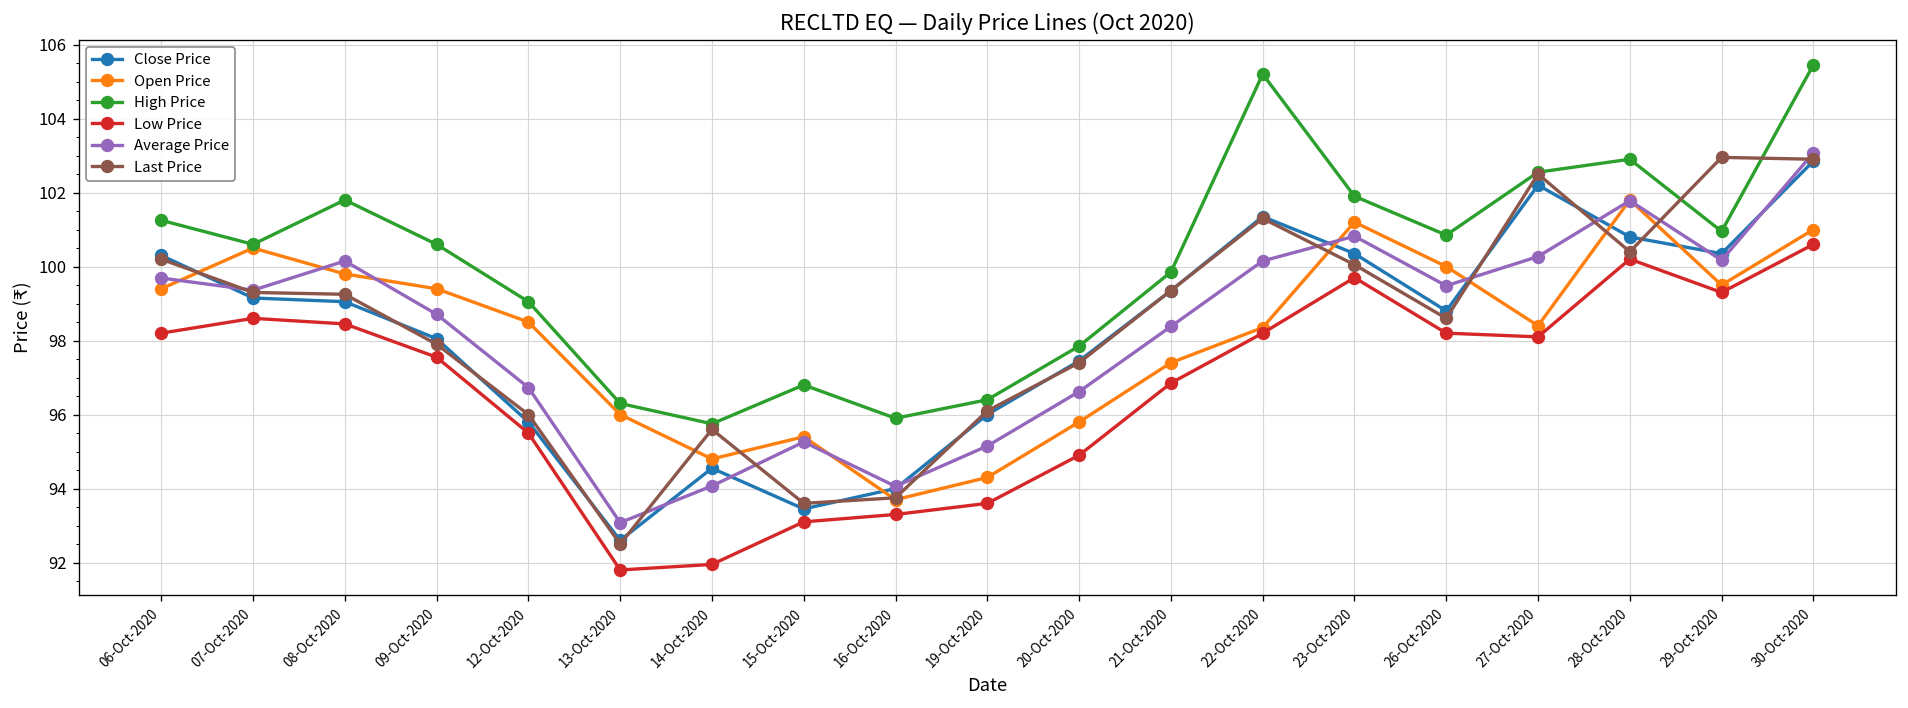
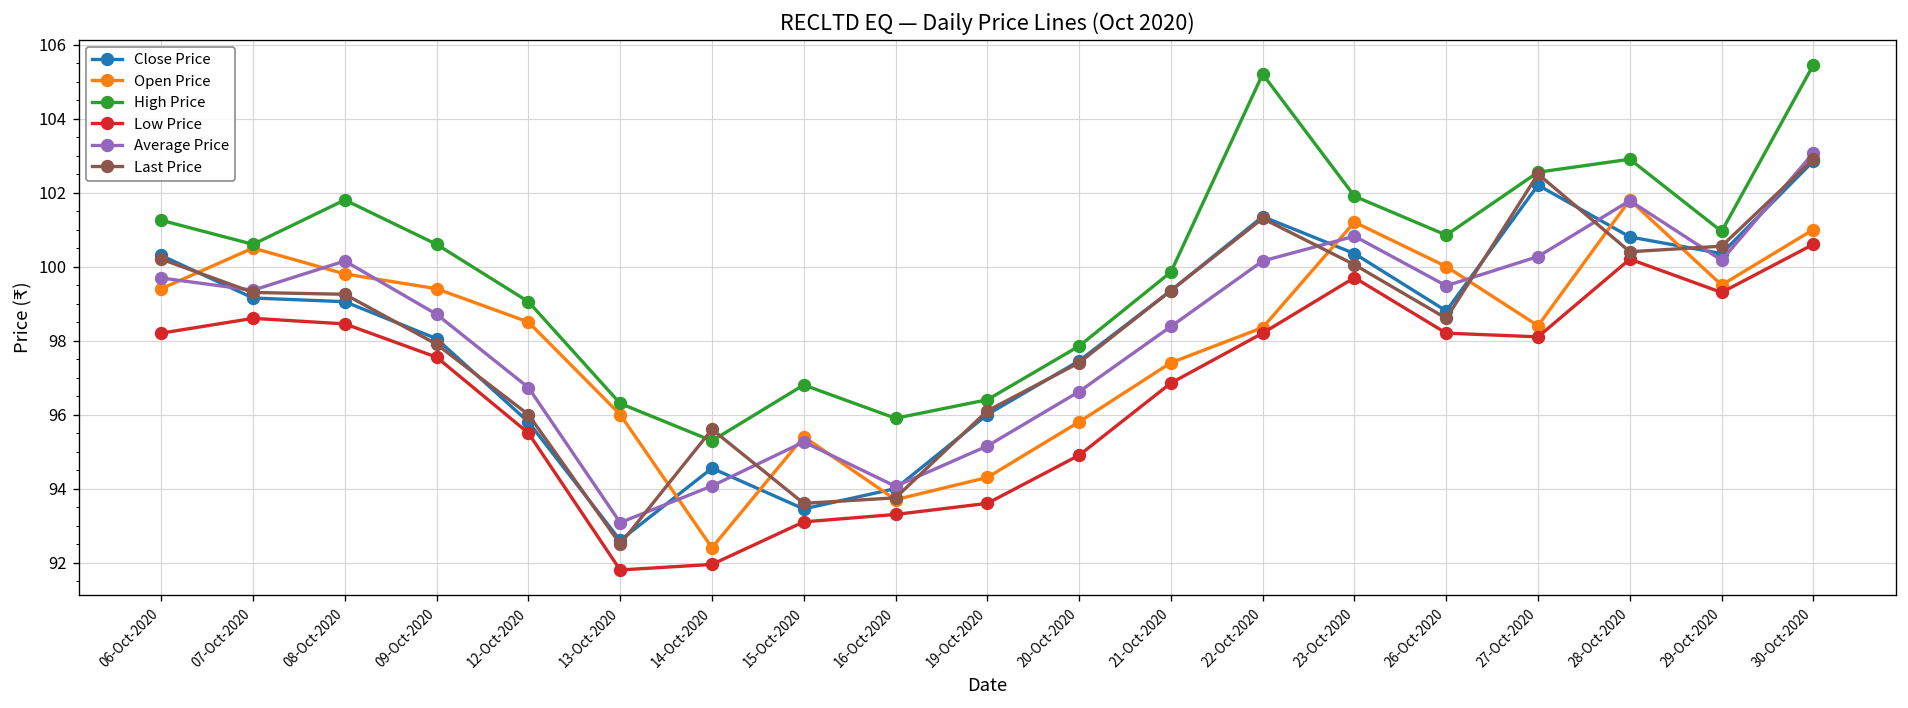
  {
    "Close Price": {
      "06-Oct-2020": 100.3,
      "07-Oct-2020": 99.2,
      "08-Oct-2020": 99.1,
      "09-Oct-2020": 98.1,
      "12-Oct-2020": 95.8,
      "13-Oct-2020": 92.6,
      "14-Oct-2020": 94.6,
      "15-Oct-2020": 93.5,
      "19-Oct-2020": 96.0,
      "23-Oct-2020": 100.4,
      "26-Oct-2020": 98.8,
      "27-Oct-2020": 102.2,
      "28-Oct-2020": 100.8,
      "29-Oct-2020": 100.4
    },
    "Open Price": {
      "06-Oct-2020": 99.4,
      "07-Oct-2020": 100.5,
      "08-Oct-2020": 99.8,
      "09-Oct-2020": 99.4,
      "12-Oct-2020": 98.5,
      "13-Oct-2020": 96.0,
-     "14-Oct-2020": 94.8,
+     "14-Oct-2020": 92.4,
      "15-Oct-2020": 95.4,
      "19-Oct-2020": 94.3,
      "20-Oct-2020": 95.8,
      "21-Oct-2020": 97.4,
      "22-Oct-2020": 98.4,
      "23-Oct-2020": 101.2,
      "26-Oct-2020": 100.0,
      "27-Oct-2020": 98.4,
      "29-Oct-2020": 99.5,
      "30-Oct-2020": 101.0
    },
    "High Price": {
      "06-Oct-2020": 101.3,
      "07-Oct-2020": 100.6,
      "08-Oct-2020": 101.8,
      "09-Oct-2020": 100.6,
      "12-Oct-2020": 99.1,
      "13-Oct-2020": 96.3,
-     "14-Oct-2020": 95.8,
+     "14-Oct-2020": 95.3,
      "15-Oct-2020": 96.8,
      "16-Oct-2020": 95.9,
      "19-Oct-2020": 96.4,
      "20-Oct-2020": 97.9,
      "21-Oct-2020": 99.9,
      "22-Oct-2020": 105.2,
      "23-Oct-2020": 101.9,
      "26-Oct-2020": 100.9,
      "28-Oct-2020": 102.9,
      "29-Oct-2020": 101.0,
      "30-Oct-2020": 105.5
    },
    "Low Price": {
      "06-Oct-2020": 98.2,
      "07-Oct-2020": 98.6,
      "08-Oct-2020": 98.5,
      "09-Oct-2020": 97.6,
      "12-Oct-2020": 95.5,
      "13-Oct-2020": 91.8,
      "14-Oct-2020": 92.0,
      "15-Oct-2020": 93.1,
      "16-Oct-2020": 93.3,
      "19-Oct-2020": 93.6,
      "20-Oct-2020": 94.9,
      "21-Oct-2020": 96.9,
      "22-Oct-2020": 98.2,
      "23-Oct-2020": 99.7,
      "26-Oct-2020": 98.2,
      "27-Oct-2020": 98.1,
      "28-Oct-2020": 100.2,
      "29-Oct-2020": 99.3,
      "30-Oct-2020": 100.6
    },
    "Average Price": {
      "06-Oct-2020": 99.7,
      "08-Oct-2020": 100.2,
      "09-Oct-2020": 98.7,
      "12-Oct-2020": 96.7,
      "13-Oct-2020": 93.1,
      "14-Oct-2020": 94.1,
      "15-Oct-2020": 95.3,
      "19-Oct-2020": 95.2,
      "20-Oct-2020": 96.6,
      "21-Oct-2020": 98.4,
      "22-Oct-2020": 100.2,
      "23-Oct-2020": 100.8,
      "26-Oct-2020": 99.5,
      "27-Oct-2020": 100.3,
      "29-Oct-2020": 100.2,
      "30-Oct-2020": 103.1
    },
    "Last Price": {
      "06-Oct-2020": 100.2,
      "08-Oct-2020": 99.3,
      "09-Oct-2020": 97.9,
      "12-Oct-2020": 96.0,
      "13-Oct-2020": 92.5,
      "14-Oct-2020": 95.6,
      "15-Oct-2020": 93.6,
      "19-Oct-2020": 96.1,
      "23-Oct-2020": 100.1,
      "26-Oct-2020": 98.6,
      "28-Oct-2020": 100.4,
-     "29-Oct-2020": 103.0
+     "29-Oct-2020": 100.6
    }
  }
